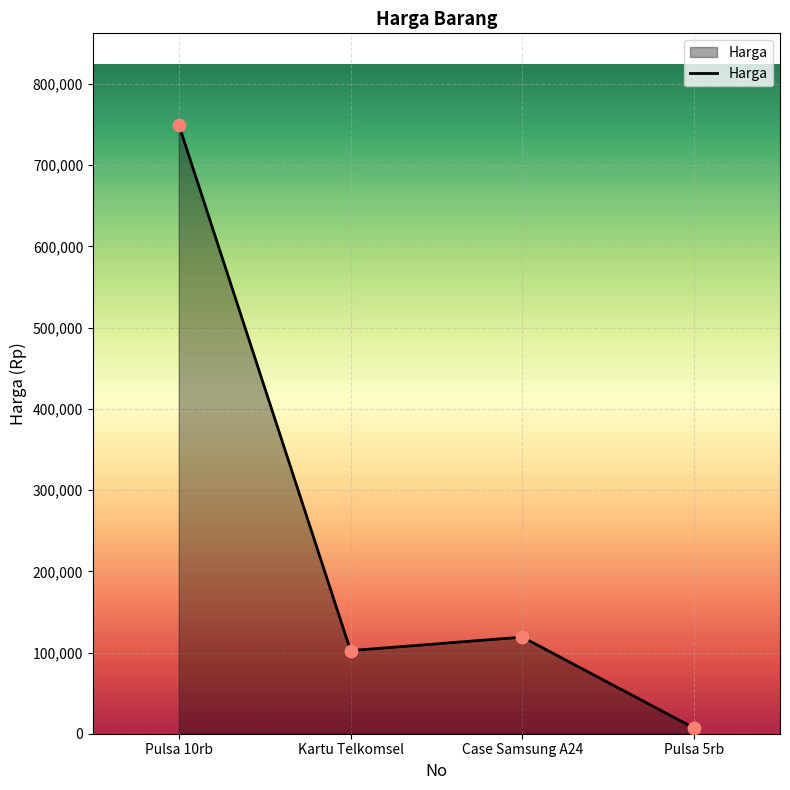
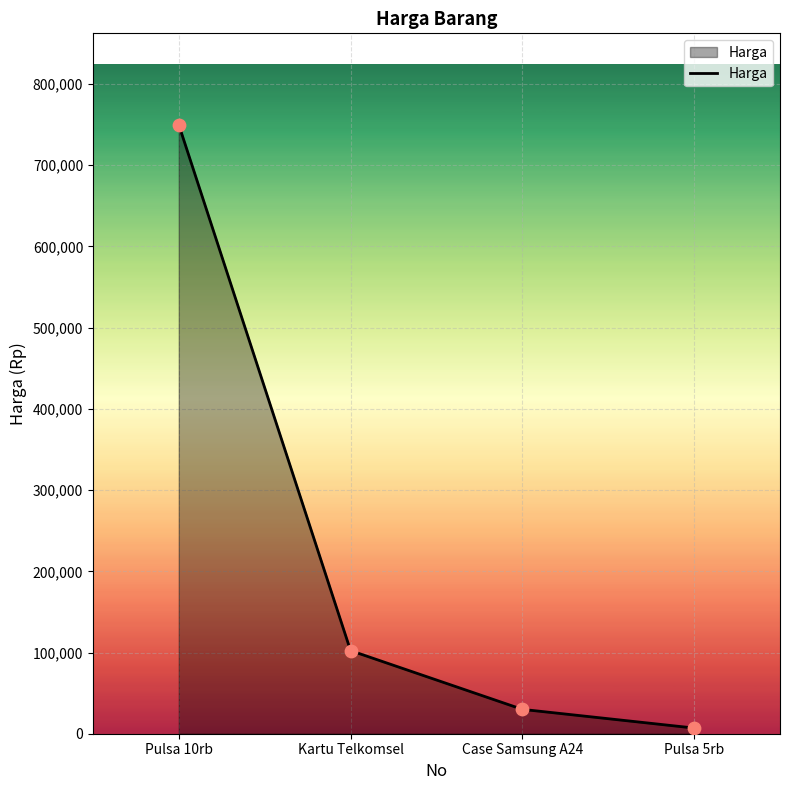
  {
    "Pulsa 10rb": "750,000",
    "Kartu Telkomsel": "100,000",
-   "Case Samsung A24": "120,000",
+   "Case Samsung A24": "30,000",
    "Pulsa 5rb": "10,000"
  }
